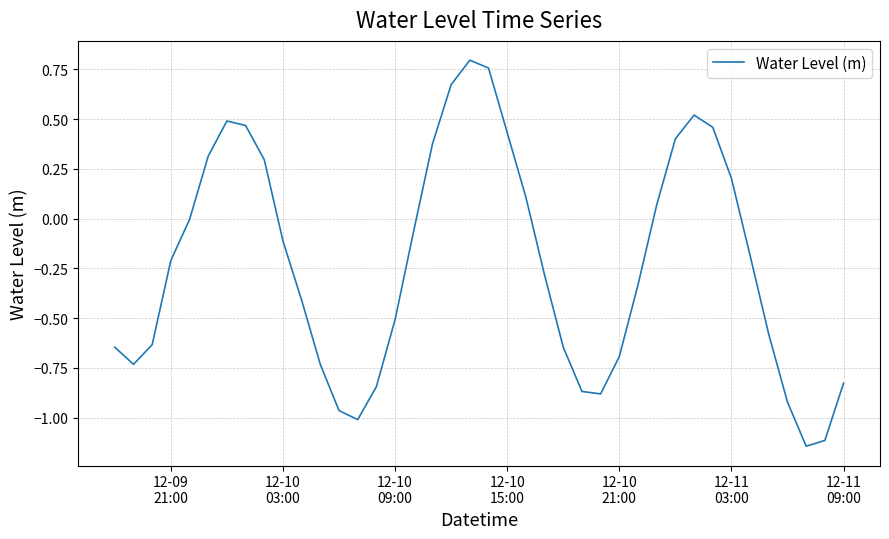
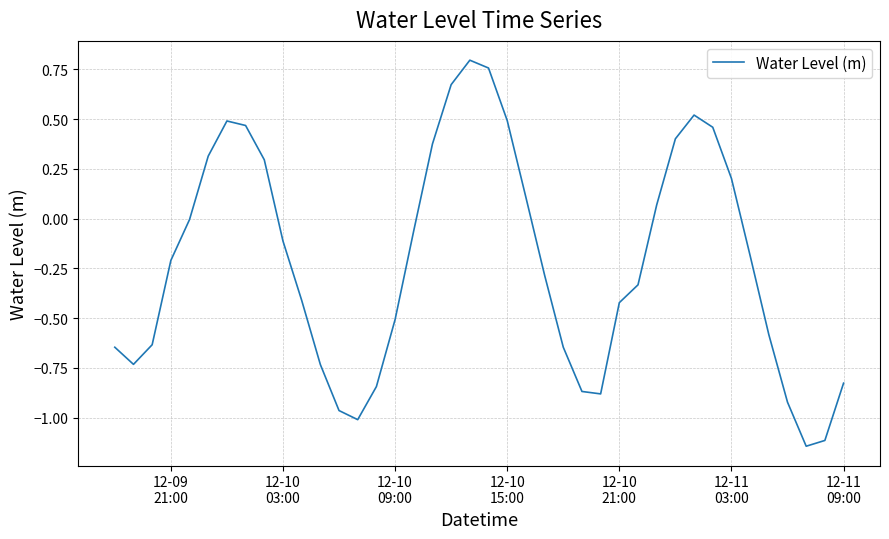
  {
    "12-09 21:00": -0.21,
    "12-10 03:00": -0.11,
    "12-10 09:00": -0.51,
-   "12-10 15:00": 0.43,
-   "12-10 21:00": -0.69,
+   "12-10 15:00": 0.49,
+   "12-10 21:00": -0.42,
    "12-11 03:00": 0.20,
    "12-11 09:00": -0.83
  }
